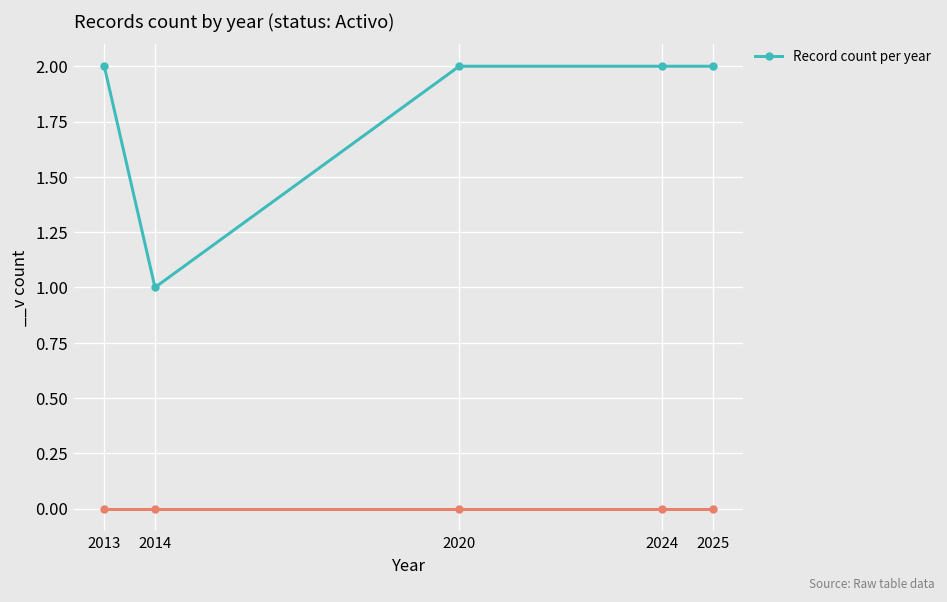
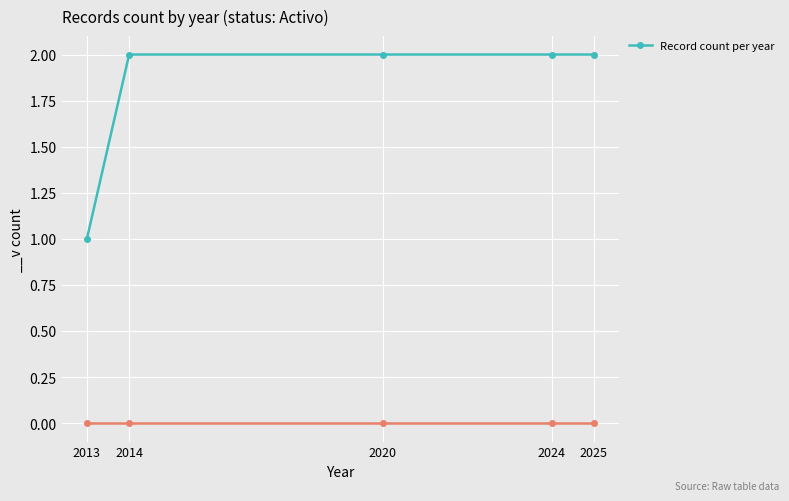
  {
    "Record count per year": {
-     "2013": 2,
-     "2014": 1,
+     "2013": 1,
+     "2014": 2,
      "2020": 2,
      "2024": 2,
      "2025": 2
    }
  }
